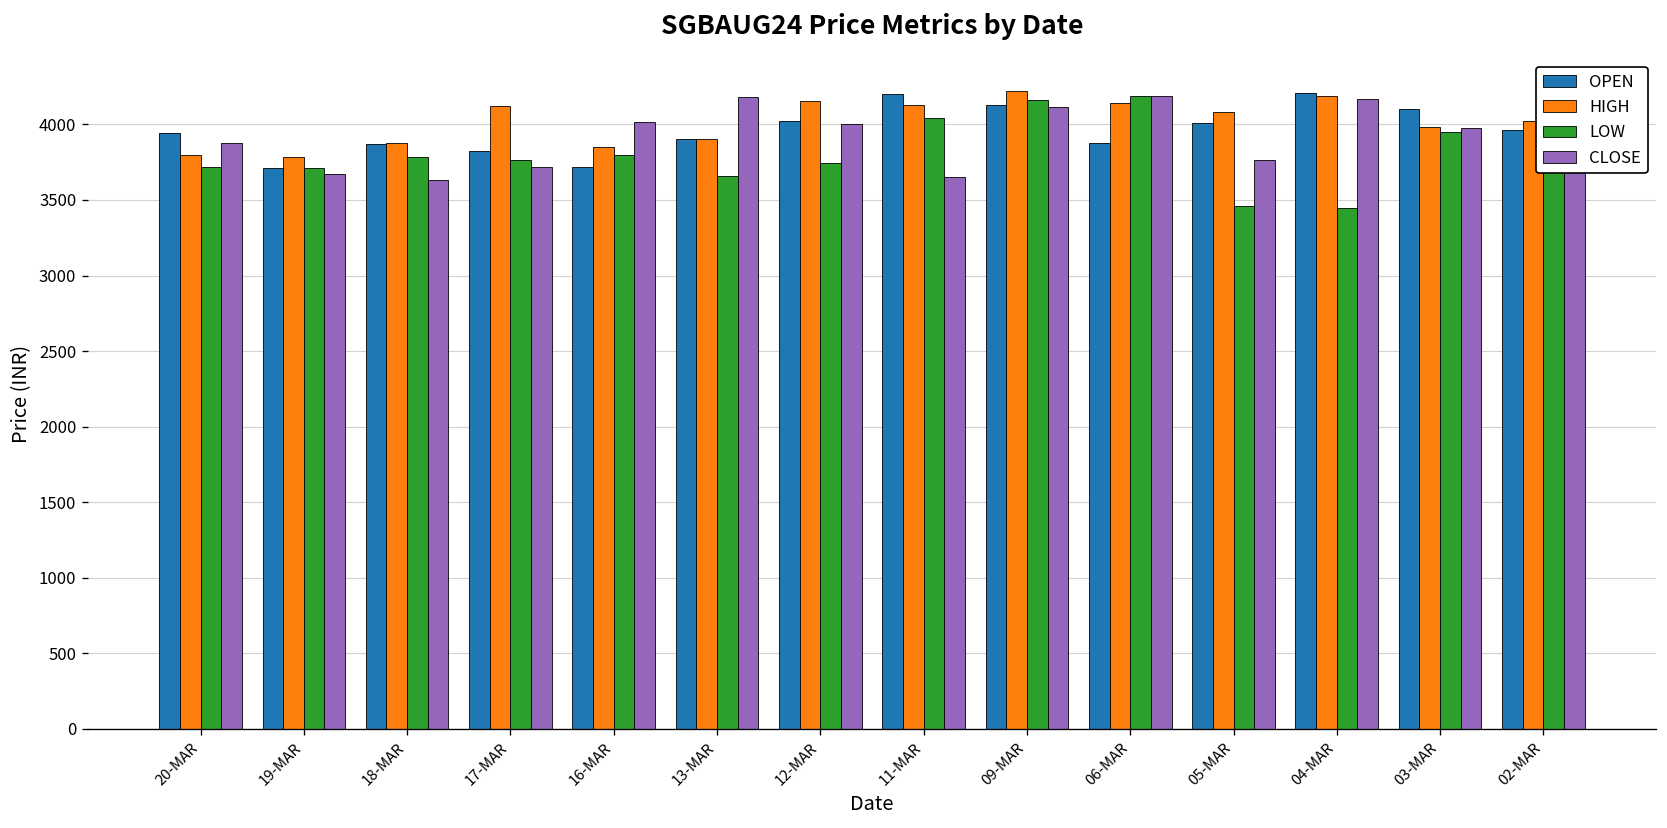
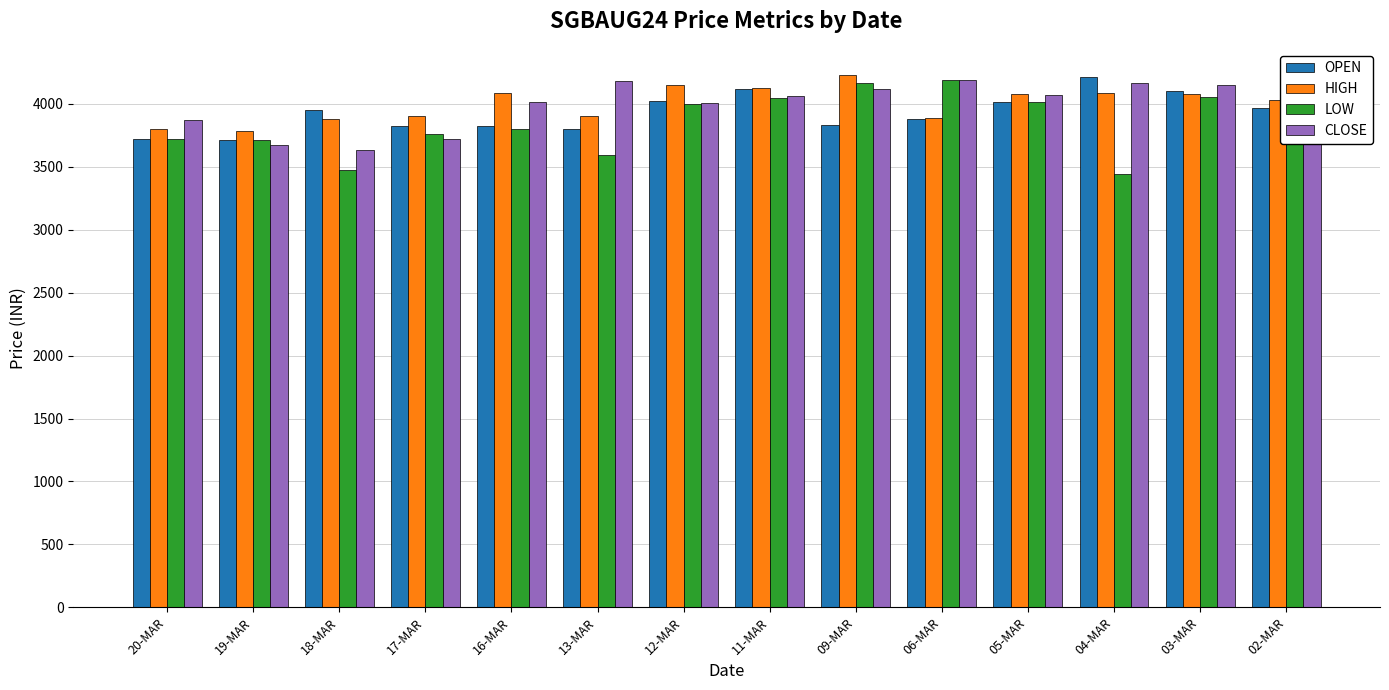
  {
    "OPEN": {
-     "20-MAR": 3950,
+     "20-MAR": 3720,
      "19-MAR": 3710,
-     "18-MAR": 3870,
+     "18-MAR": 3950,
      "17-MAR": 3820,
-     "16-MAR": 3720,
-     "13-MAR": 3900,
+     "16-MAR": 3830,
+     "13-MAR": 3800,
      "12-MAR": 4020,
-     "11-MAR": 4200,
-     "09-MAR": 4130,
+     "11-MAR": 4120,
+     "09-MAR": 3830,
      "06-MAR": 3870,
      "05-MAR": 4010,
      "04-MAR": 4210,
      "03-MAR": 4100,
      "02-MAR": 3970
    },
    "HIGH": {
      "20-MAR": 3800,
      "19-MAR": 3790,
      "18-MAR": 3880,
-     "17-MAR": 4120,
-     "16-MAR": 3850,
+     "17-MAR": 3900,
+     "16-MAR": 4080,
      "13-MAR": 3900,
      "12-MAR": 4150,
      "11-MAR": 4130,
      "09-MAR": 4220,
-     "06-MAR": 4140,
+     "06-MAR": 3890,
      "05-MAR": 4080,
-     "04-MAR": 4190,
-     "03-MAR": 3990,
+     "04-MAR": 4090,
+     "03-MAR": 4080,
      "02-MAR": 4030
    },
    "LOW": {
      "20-MAR": 3720,
      "19-MAR": 3710,
-     "18-MAR": 3780,
+     "18-MAR": 3470,
      "17-MAR": 3760,
      "16-MAR": 3800,
-     "13-MAR": 3660,
-     "12-MAR": 3750,
+     "13-MAR": 3590,
+     "12-MAR": 4000,
      "11-MAR": 4040,
      "09-MAR": 4160,
      "06-MAR": 4190,
-     "05-MAR": 3460,
+     "05-MAR": 4010,
      "04-MAR": 3450,
-     "03-MAR": 3950
+     "03-MAR": 4060
    },
    "CLOSE": {
      "20-MAR": 3870,
      "19-MAR": 3670,
      "18-MAR": 3630,
      "17-MAR": 3720,
      "16-MAR": 4010,
      "13-MAR": 4180,
      "12-MAR": 4000,
-     "11-MAR": 3650,
+     "11-MAR": 4060,
      "09-MAR": 4120,
      "06-MAR": 4190,
-     "05-MAR": 3770,
+     "05-MAR": 4070,
      "04-MAR": 4160,
-     "03-MAR": 3970
+     "03-MAR": 4150
    }
  }
